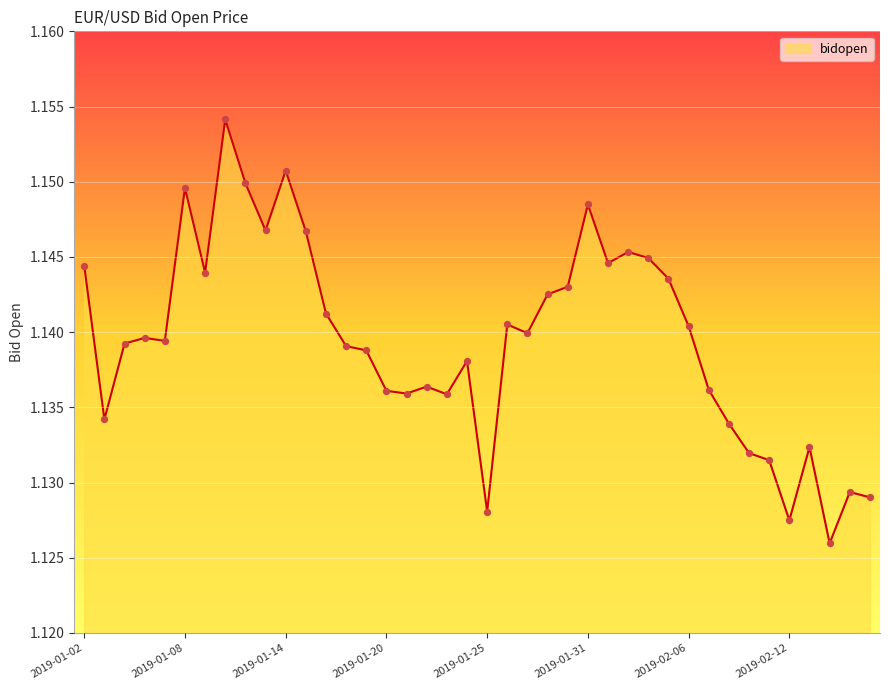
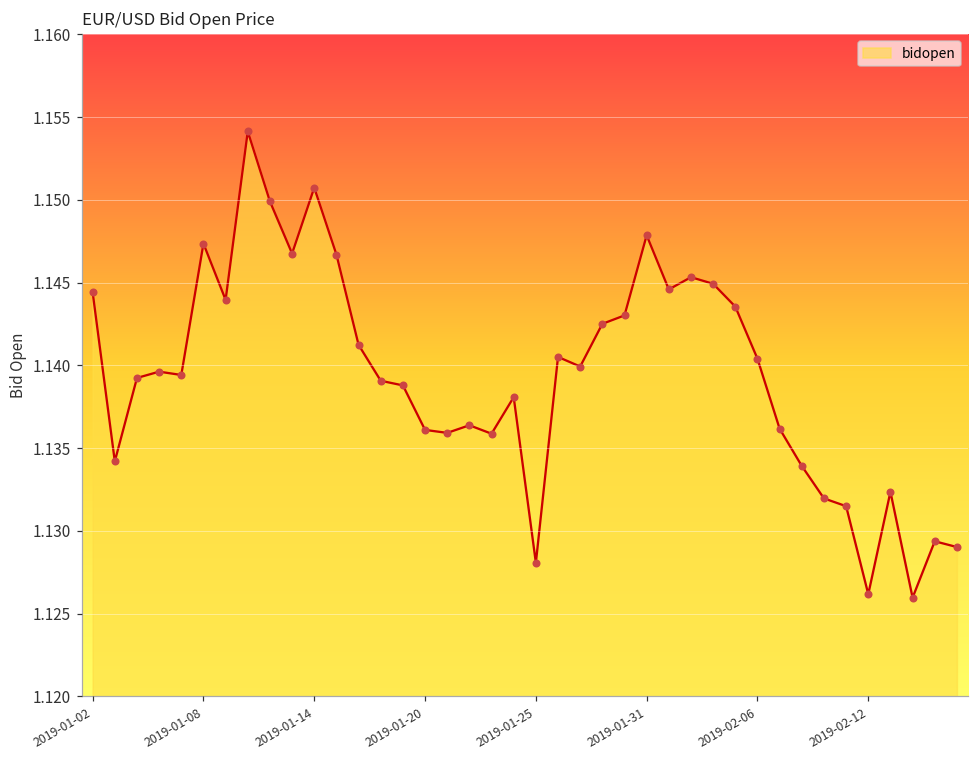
  {
    "2019-01-02": 1.1444,
-   "2019-01-08": 1.1496,
+   "2019-01-08": 1.1474,
    "2019-01-14": 1.1507,
    "2019-01-20": 1.1361,
    "2019-01-25": 1.1281,
-   "2019-01-31": 1.1485,
+   "2019-01-31": 1.1479,
    "2019-02-06": 1.1404,
-   "2019-02-12": 1.1275
+   "2019-02-12": 1.1262
  }
